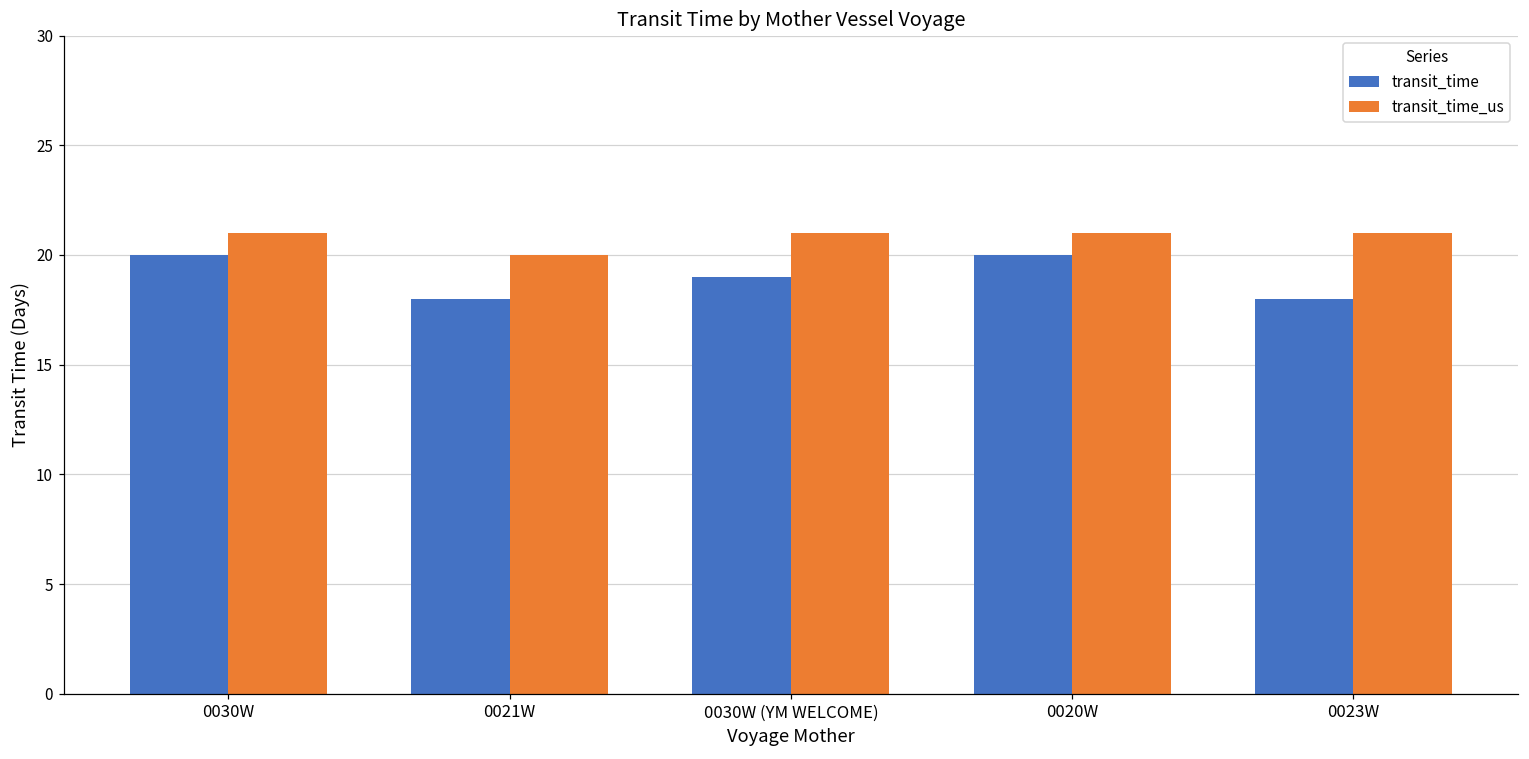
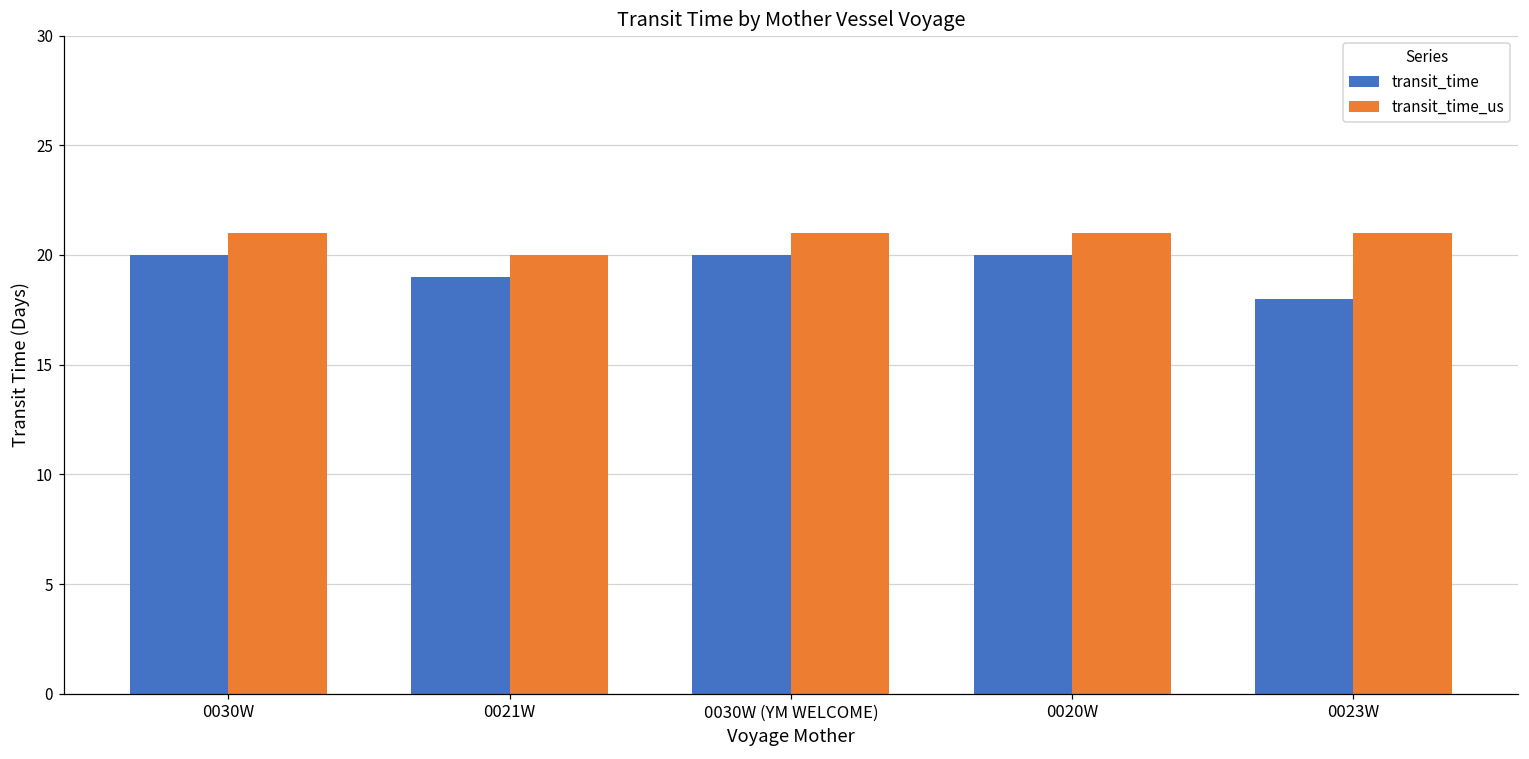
  {
    "transit_time": {
      "0030W": 20,
-     "0021W": 18,
-     "0030W (YM WELCOME)": 19,
+     "0021W": 19,
+     "0030W (YM WELCOME)": 20,
      "0020W": 20,
      "0023W": 18
    },
    "transit_time_us": {
      "0030W": 21,
      "0021W": 20,
      "0030W (YM WELCOME)": 21,
      "0020W": 21,
      "0023W": 21
    }
  }
